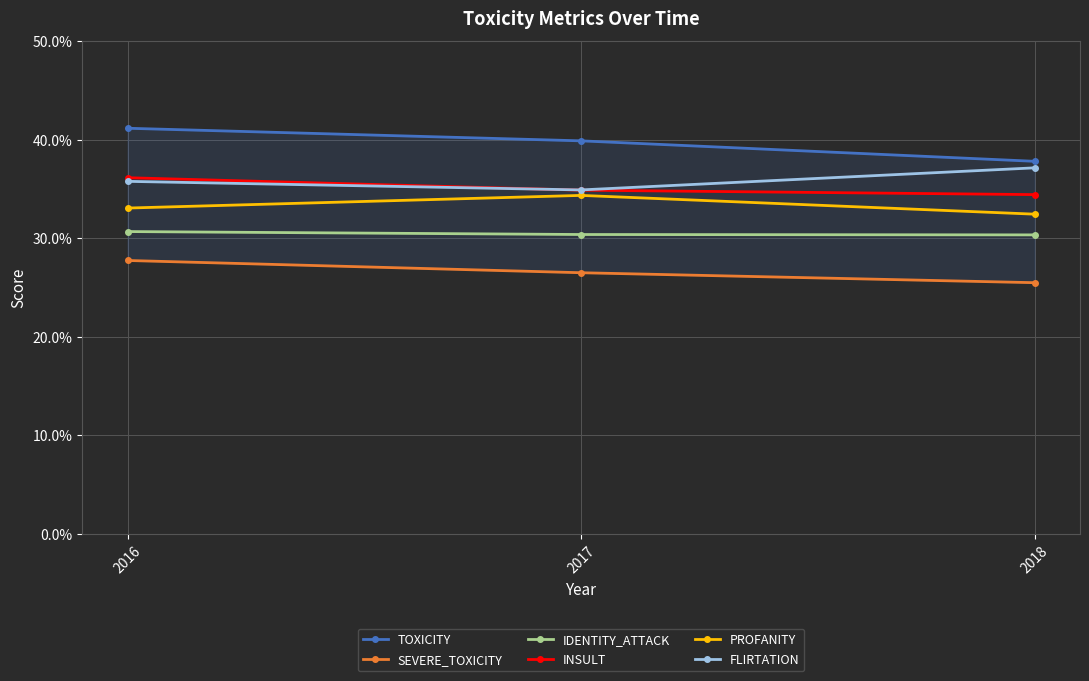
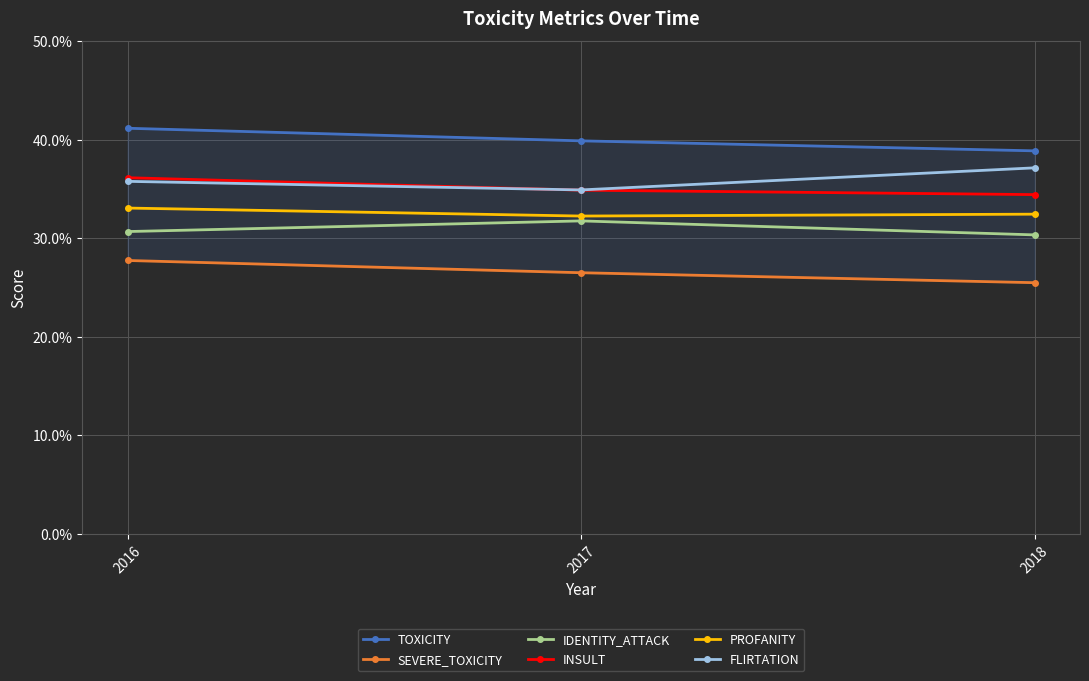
  {
    "TOXICITY": {
      "2016": "41%",
      "2017": "40%",
-     "2018": "38%"
+     "2018": "39%"
    },
    "SEVERE_TOXICITY": {
      "2016": "28%",
      "2017": "26%",
      "2018": "25%"
    },
    "IDENTITY_ATTACK": {
      "2016": "31%",
-     "2017": "30%",
+     "2017": "32%",
      "2018": "30%"
    },
    "INSULT": {
      "2016": "36%",
      "2018": "34%"
    },
    "PROFANITY": {
      "2016": "33%",
-     "2017": "34%",
+     "2017": "32%",
      "2018": "32%"
    },
    "FLIRTATION": {
      "2016": "36%",
      "2018": "37%"
    }
  }
